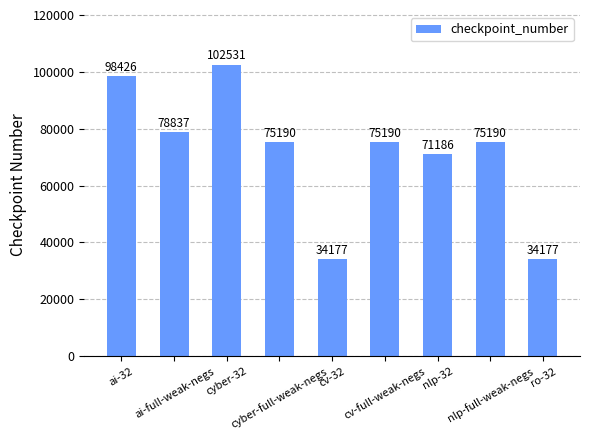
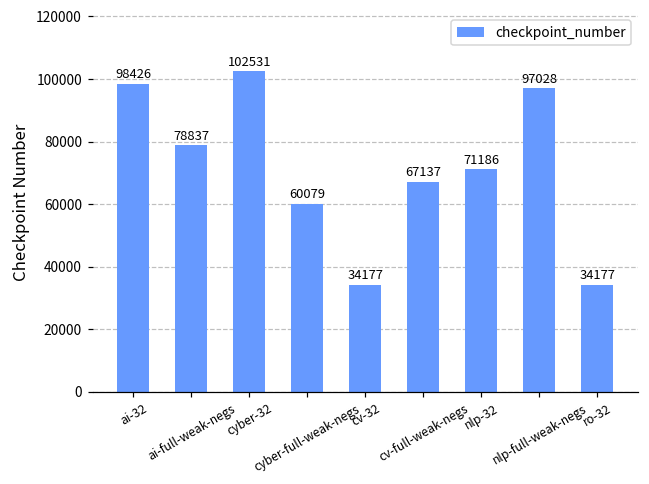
  {
    "ai-32": 98426,
    "ai-full-weak-negs": 78837,
    "cyber-32": 102531,
-   "cyber-full-weak-negs": 75190,
+   "cyber-full-weak-negs": 60079,
    "cv-32": 34177,
-   "cv-full-weak-negs": 75190,
+   "cv-full-weak-negs": 67137,
    "nlp-32": 71186,
-   "nlp-full-weak-negs": 75190,
+   "nlp-full-weak-negs": 97028,
    "ro-32": 34177
  }
